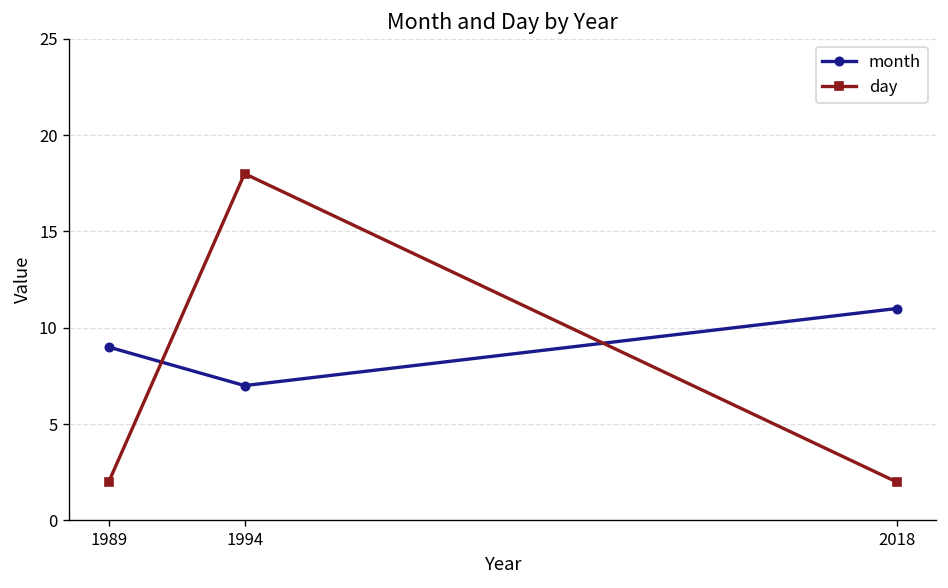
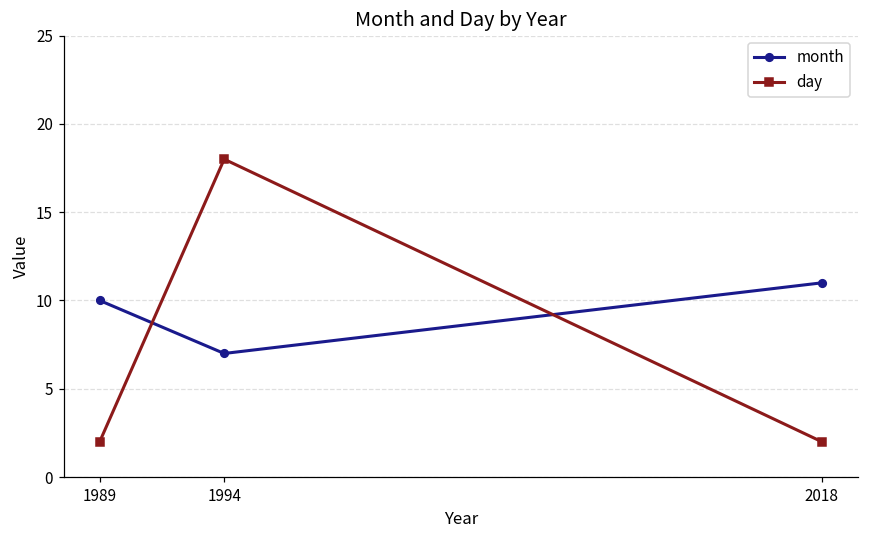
  {
    "month": {
-     "1989": 9,
+     "1989": 10,
      "1994": 7,
      "2018": 11
    },
    "day": {
      "1989": 2,
      "1994": 18,
      "2018": 2
    }
  }
